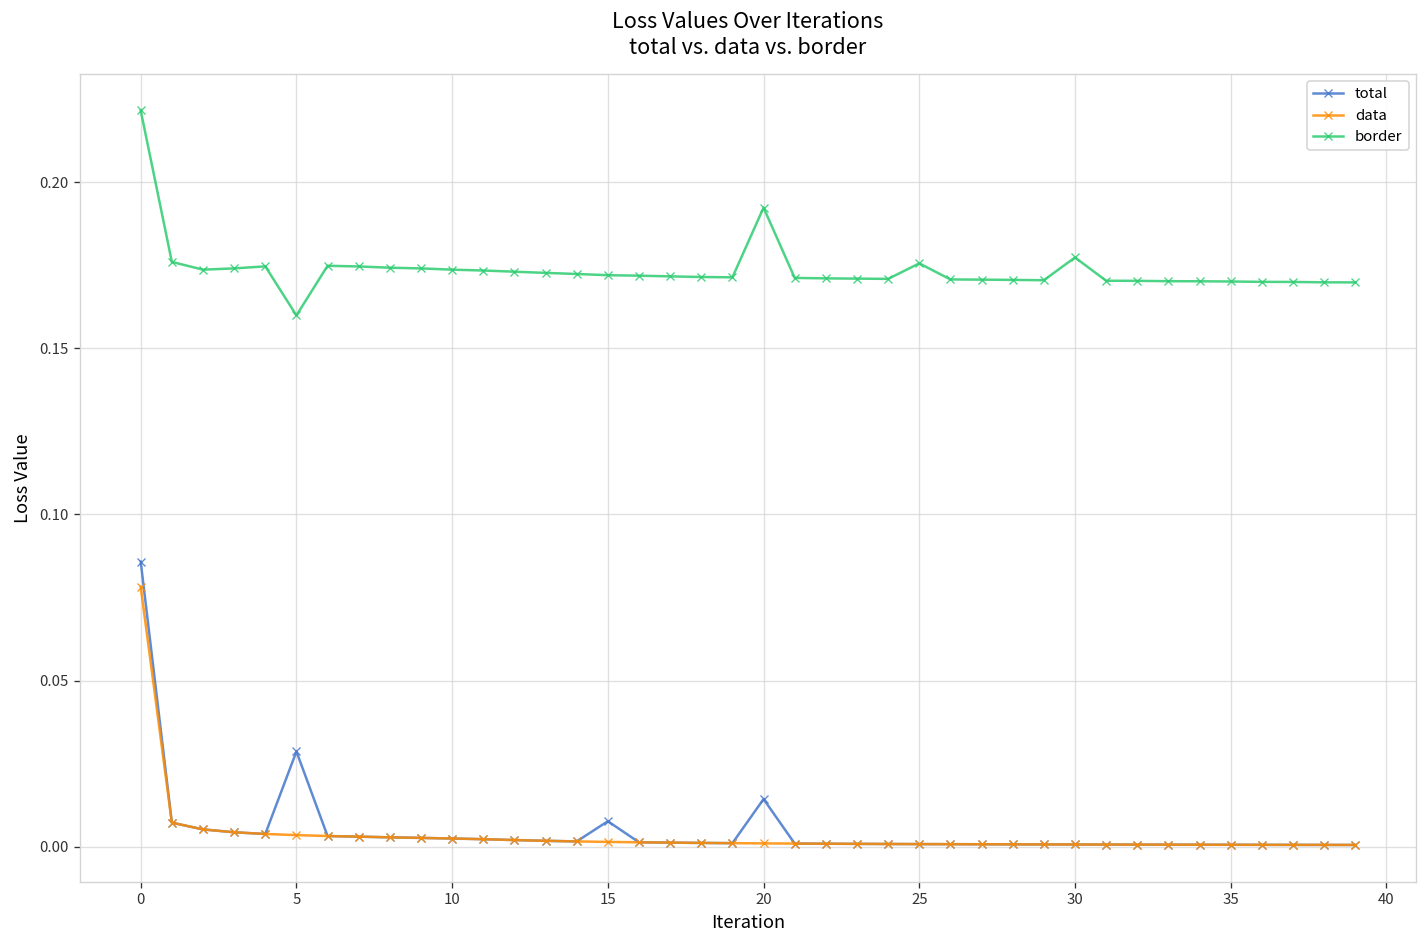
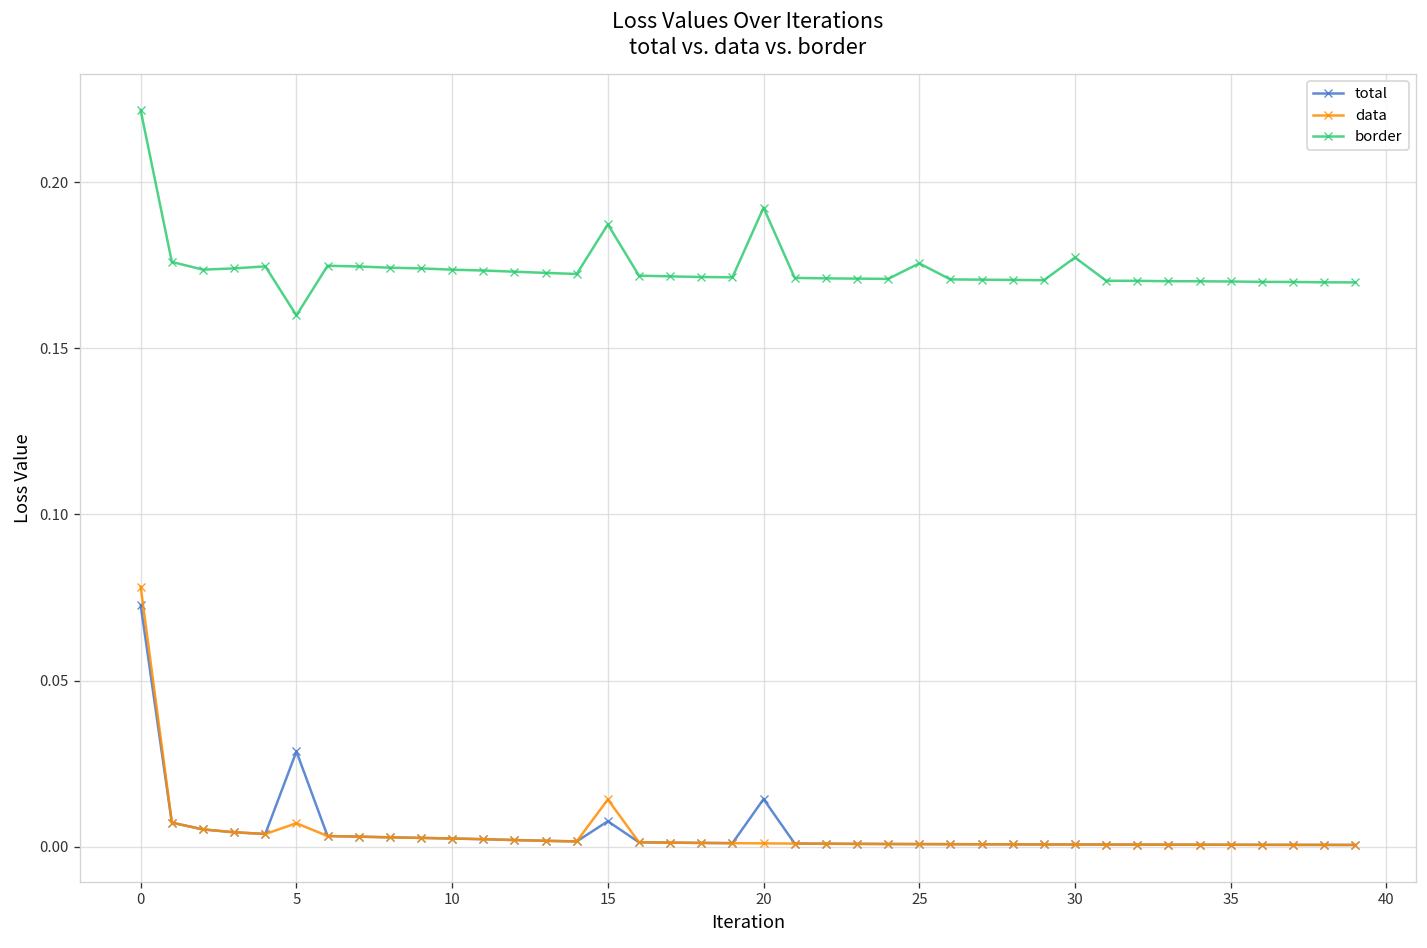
  {
    "total": {
-     "0": 0.086,
+     "0": 0.073,
      "5": 0.029,
      "15": 0.008,
      "20": 0.014
    },
    "data": {
      "0": 0.078,
-     "5": 0.003,
-     "15": 0.001,
+     "5": 0.007,
+     "15": 0.014,
      "20": 0.001
    },
    "border": {
      "0": 0.222,
      "5": 0.160,
      "10": 0.174,
-     "15": 0.172,
+     "15": 0.187,
      "20": 0.192,
      "25": 0.176,
      "30": 0.177,
      "35": 0.170
    }
  }
